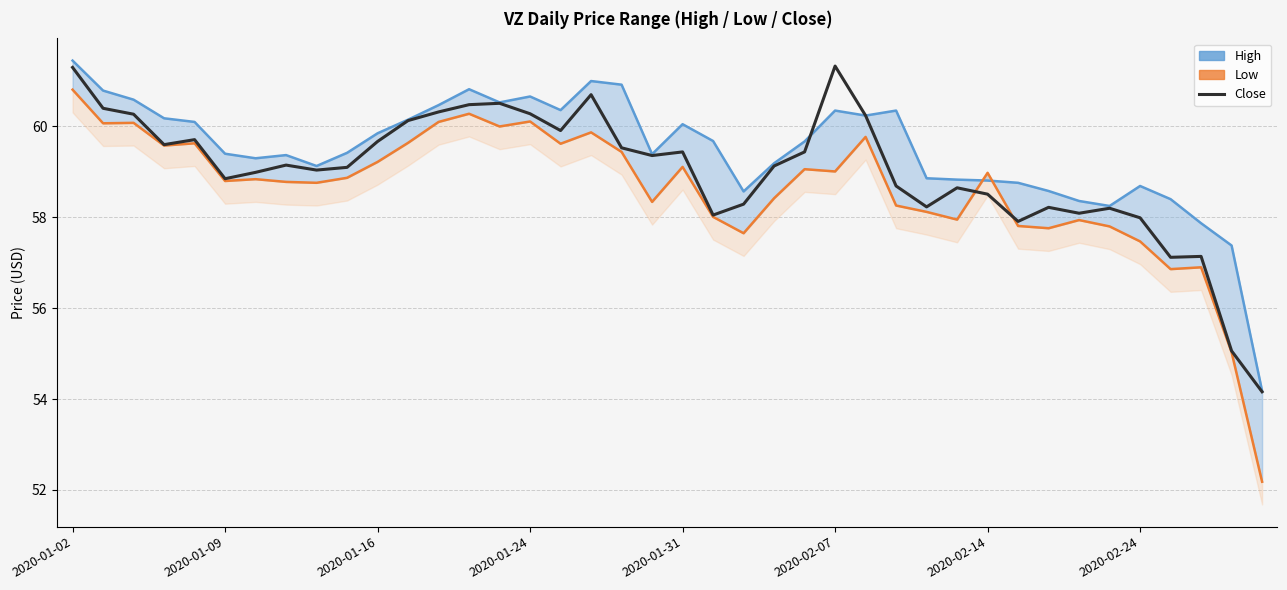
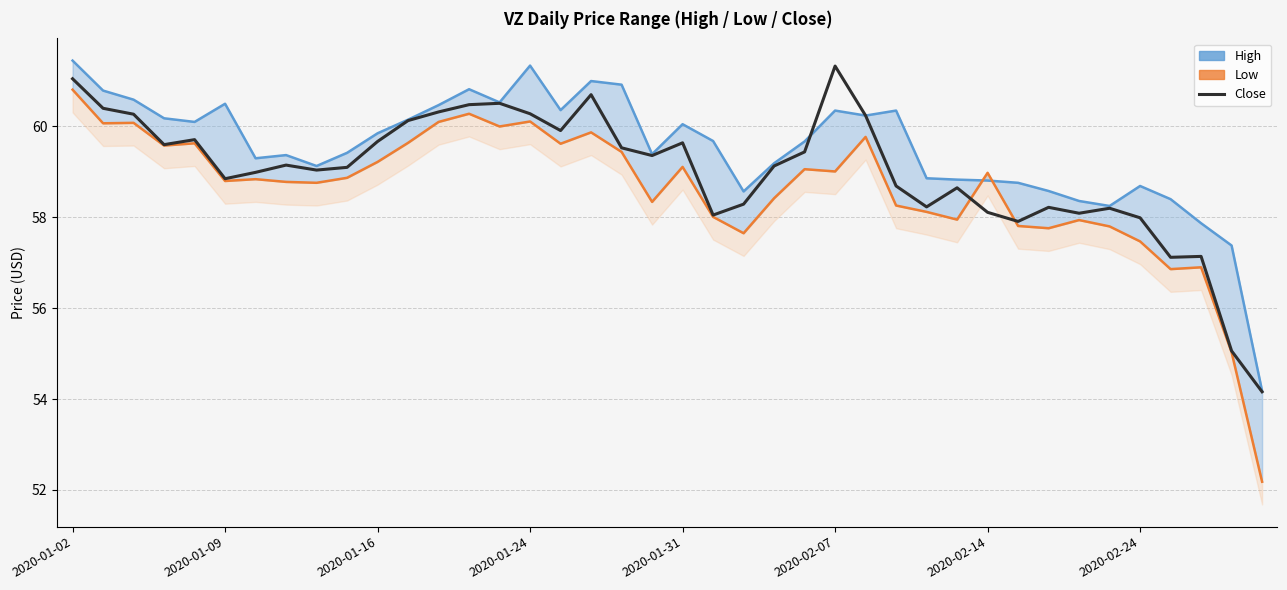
  {
    "High": {
-     "2020-01-09": 59.4,
-     "2020-01-24": 60.7,
+     "2020-01-09": 60.5,
+     "2020-01-24": 61.3,
      "2020-02-14": 58.8
    },
    "Low": {
      "2020-01-02": 60.8,
      "2020-01-16": 59.2,
      "2020-01-24": 60.1,
      "2020-01-31": 59.1,
      "2020-02-07": 59.0,
      "2020-02-24": 57.5
    },
    "Close": {
-     "2020-01-02": 61.3,
+     "2020-01-02": 61.1,
      "2020-01-16": 59.7,
      "2020-01-24": 60.3,
-     "2020-01-31": 59.4,
+     "2020-01-31": 59.6,
      "2020-02-07": 61.3,
-     "2020-02-14": 58.5,
+     "2020-02-14": 58.1,
      "2020-02-24": 58.0
    }
  }
